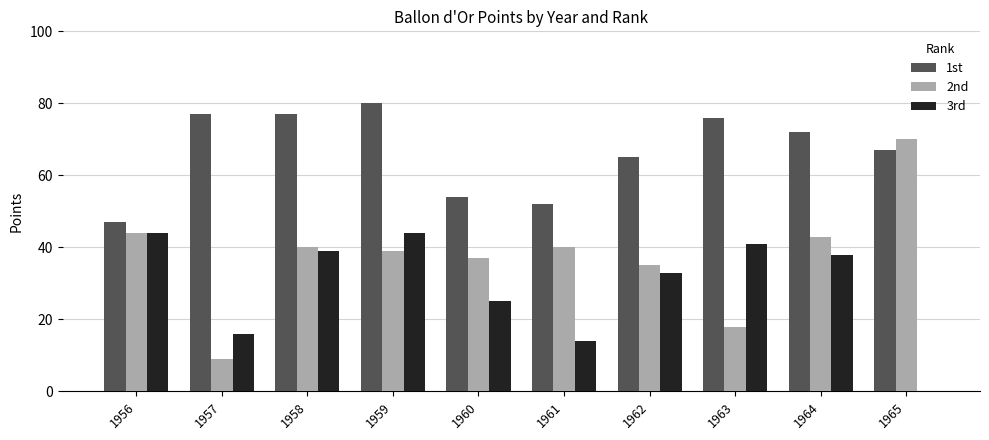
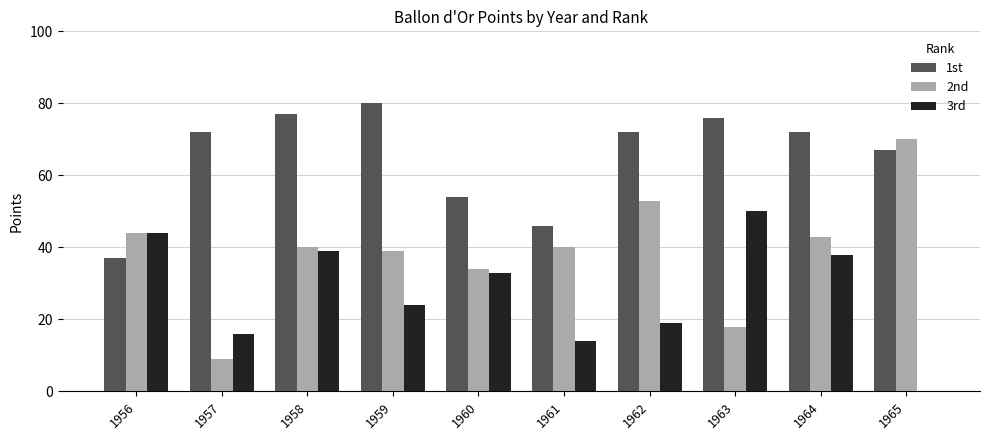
  {
    "1st": {
-     "1956": 47,
-     "1957": 77,
+     "1956": 37,
+     "1957": 72,
      "1958": 77,
      "1959": 80,
      "1960": 54,
-     "1961": 52,
-     "1962": 65,
+     "1961": 46,
+     "1962": 72,
      "1963": 76,
      "1964": 72,
      "1965": 67
    },
    "2nd": {
      "1956": 44,
      "1957": 9,
      "1958": 40,
      "1959": 39,
-     "1960": 37,
+     "1960": 34,
      "1961": 40,
-     "1962": 35,
+     "1962": 53,
      "1963": 18,
      "1964": 43,
      "1965": 70
    },
    "3rd": {
      "1956": 44,
      "1957": 16,
      "1958": 39,
-     "1959": 44,
-     "1960": 25,
+     "1959": 24,
+     "1960": 33,
      "1961": 14,
-     "1962": 33,
-     "1963": 41,
+     "1962": 19,
+     "1963": 50,
      "1964": 38,
      "1965": 0
    }
  }
